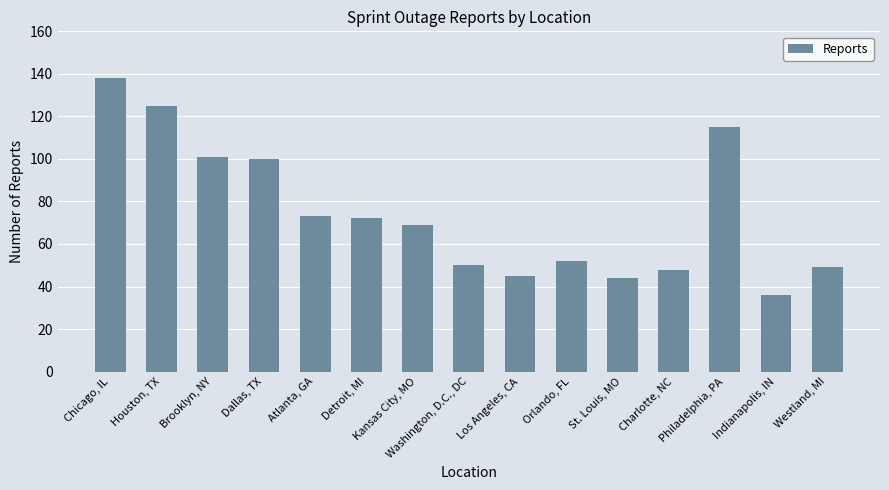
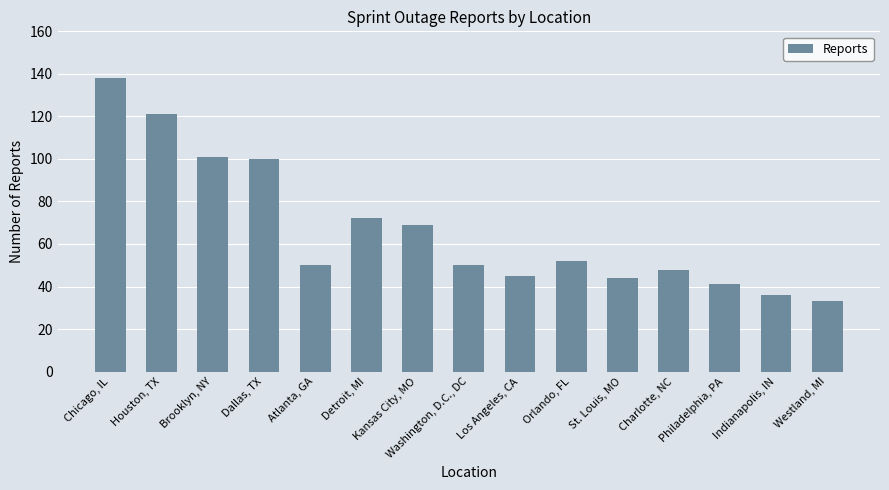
  {
    "Chicago, IL": 138,
-   "Houston, TX": 125,
+   "Houston, TX": 121,
    "Brooklyn, NY": 101,
    "Dallas, TX": 100,
-   "Atlanta, GA": 73,
+   "Atlanta, GA": 50,
    "Detroit, MI": 72,
    "Kansas City, MO": 69,
    "Washington, D.C., DC": 50,
    "Los Angeles, CA": 45,
    "Orlando, FL": 52,
    "St. Louis, MO": 44,
    "Charlotte, NC": 48,
-   "Philadelphia, PA": 115,
+   "Philadelphia, PA": 41,
    "Indianapolis, IN": 36,
-   "Westland, MI": 49
+   "Westland, MI": 33
  }
